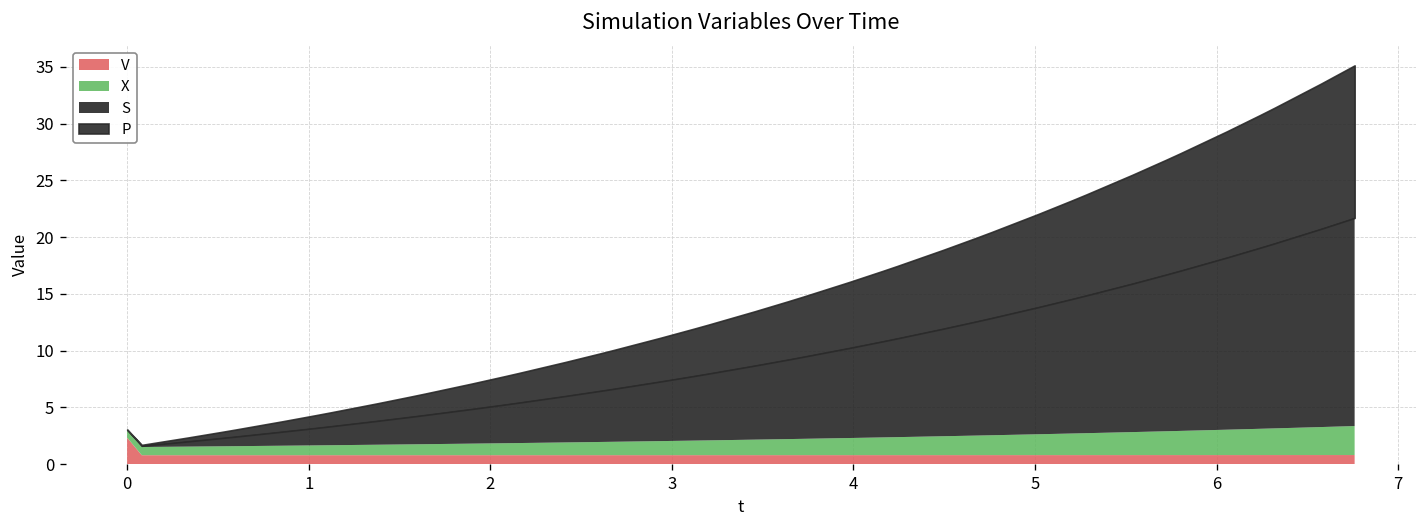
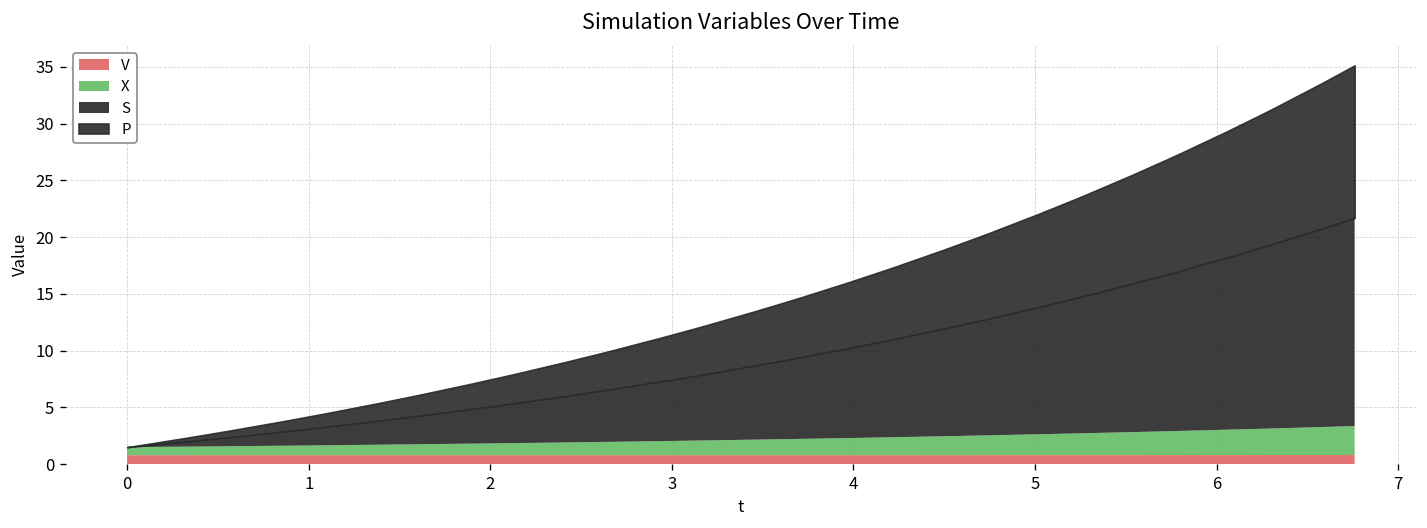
  {
    "V": {
-     "0": 2
+     "0": 1
    }
  }
